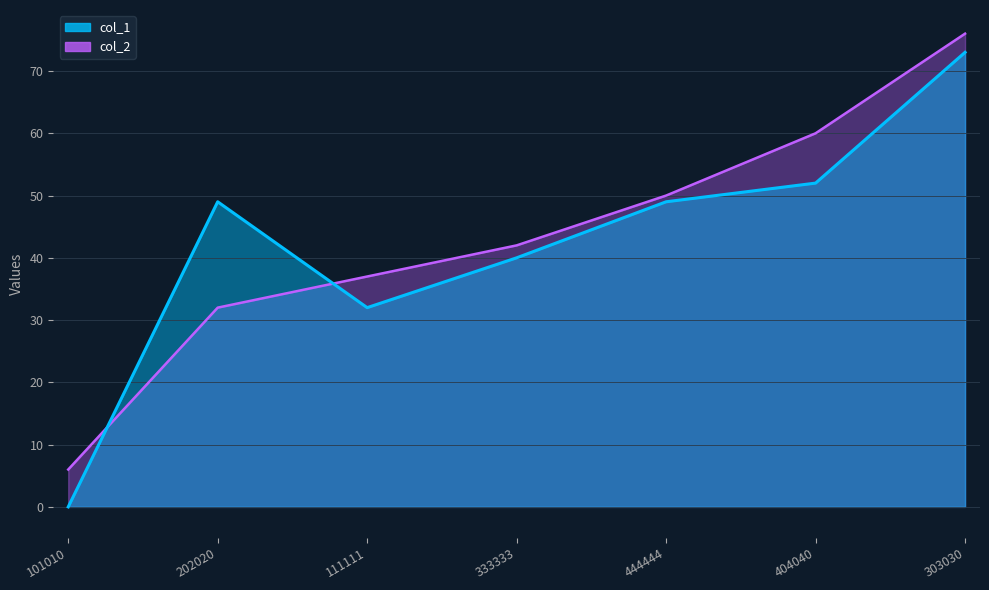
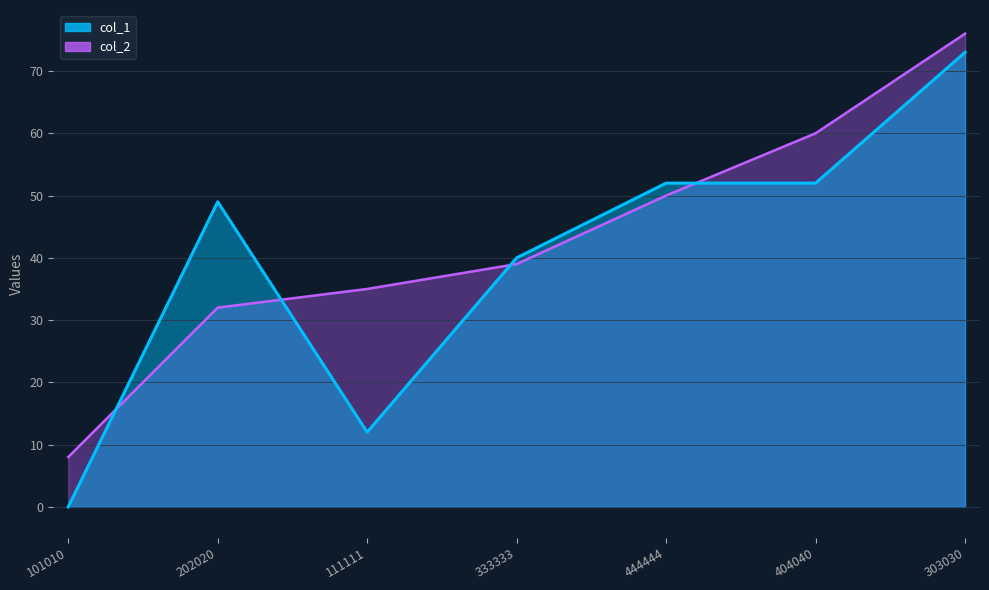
  {
    "col_2": {
-     "101010": 6,
+     "101010": 8,
      "202020": 32,
-     "111111": 37,
-     "333333": 42,
+     "111111": 35,
+     "333333": 39,
      "444444": 50,
      "404040": 60,
      "303030": 76
    },
    "col_1": {
      "101010": 0,
      "202020": 49,
-     "111111": 32,
+     "111111": 12,
      "333333": 40,
-     "444444": 49,
+     "444444": 52,
      "404040": 52,
      "303030": 73
    }
  }
